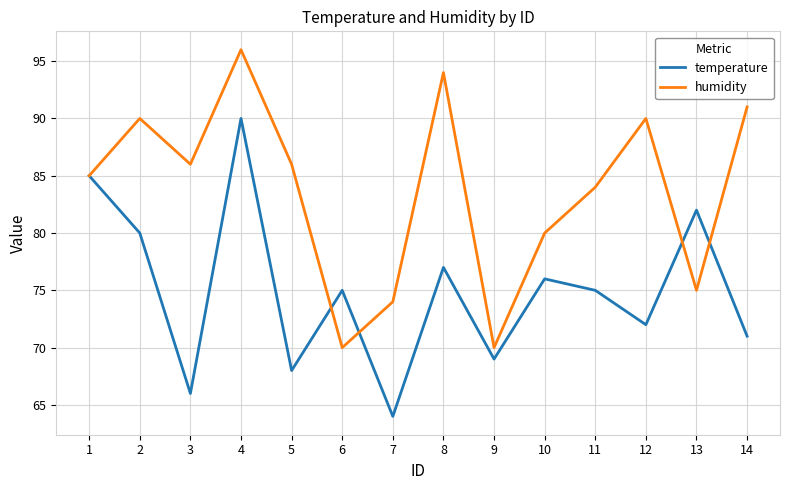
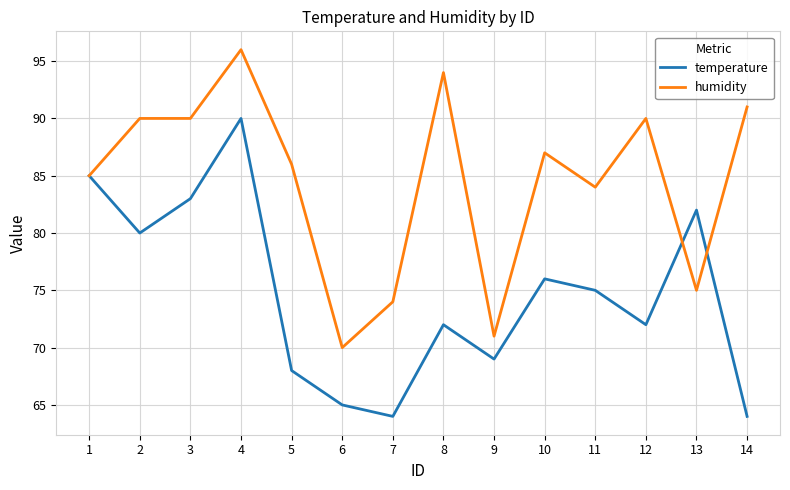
  {
    "temperature": {
      "2": 80,
-     "3": 66,
+     "3": 83,
      "4": 90,
      "5": 68,
-     "6": 75,
+     "6": 65,
      "7": 64,
-     "8": 77,
+     "8": 72,
      "9": 69,
      "10": 76,
      "11": 75,
      "12": 72,
      "13": 82,
-     "14": 71
+     "14": 64
    },
    "humidity": {
      "2": 90,
-     "3": 86,
+     "3": 90,
      "4": 96,
      "5": 86,
      "6": 70,
      "7": 74,
      "8": 94,
-     "9": 70,
-     "10": 80,
+     "9": 71,
+     "10": 87,
      "11": 84,
      "12": 90,
      "13": 75,
      "14": 91
    }
  }
